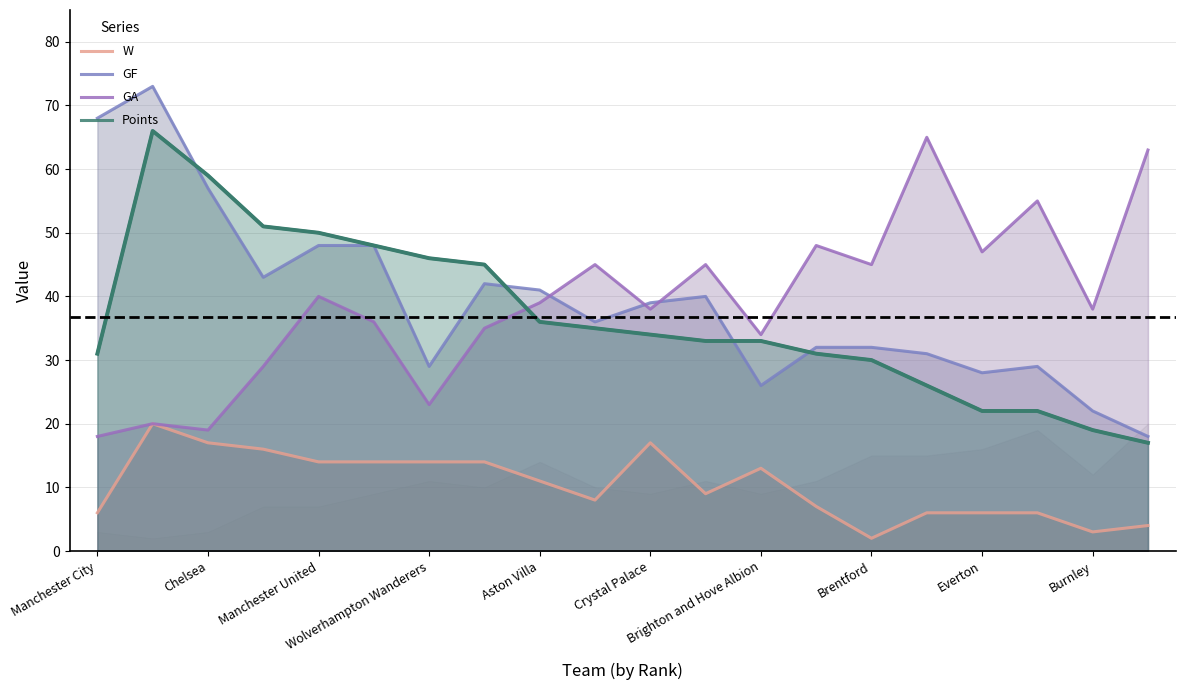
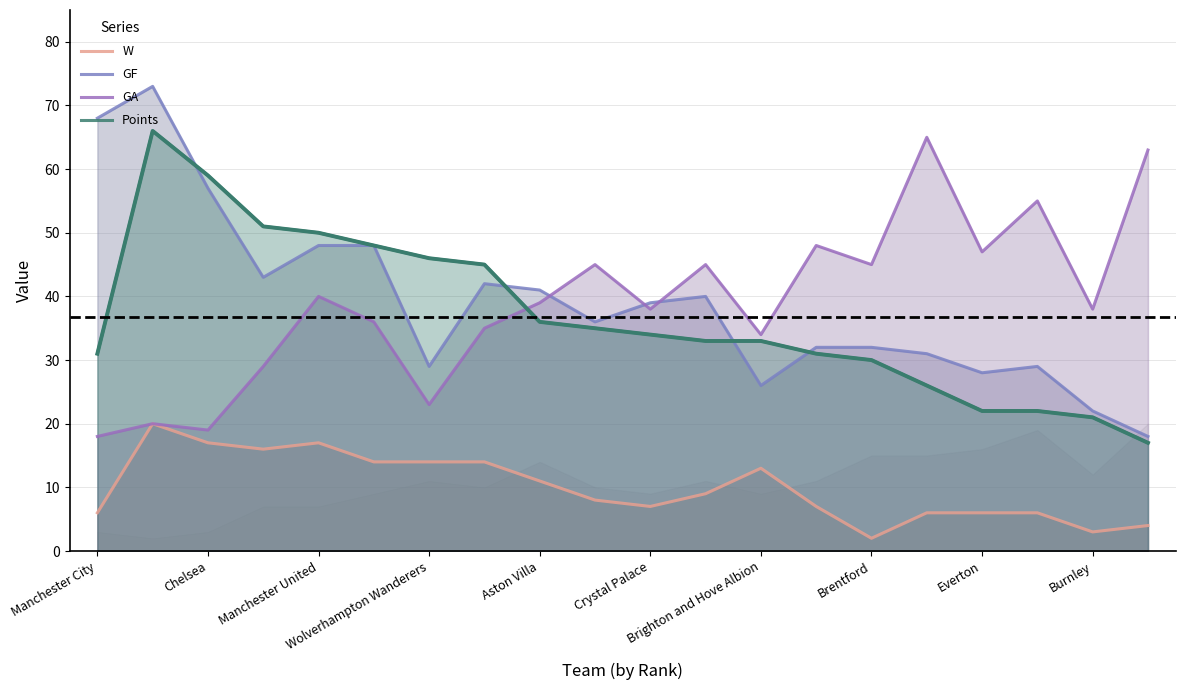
  {
    "W": {
      "Manchester City": 6,
      "Chelsea": 17,
-     "Manchester United": 14,
+     "Manchester United": 17,
      "Wolverhampton Wanderers": 14,
      "Aston Villa": 11,
-     "Crystal Palace": 17,
+     "Crystal Palace": 7,
      "Brighton and Hove Albion": 13,
      "Brentford": 2,
      "Everton": 6,
      "Burnley": 3
    },
    "Points": {
      "Manchester City": 31,
      "Chelsea": 59,
      "Manchester United": 50,
      "Wolverhampton Wanderers": 46,
      "Aston Villa": 36,
      "Crystal Palace": 34,
      "Brighton and Hove Albion": 33,
      "Brentford": 30,
      "Everton": 22,
-     "Burnley": 19
+     "Burnley": 21
    }
  }
